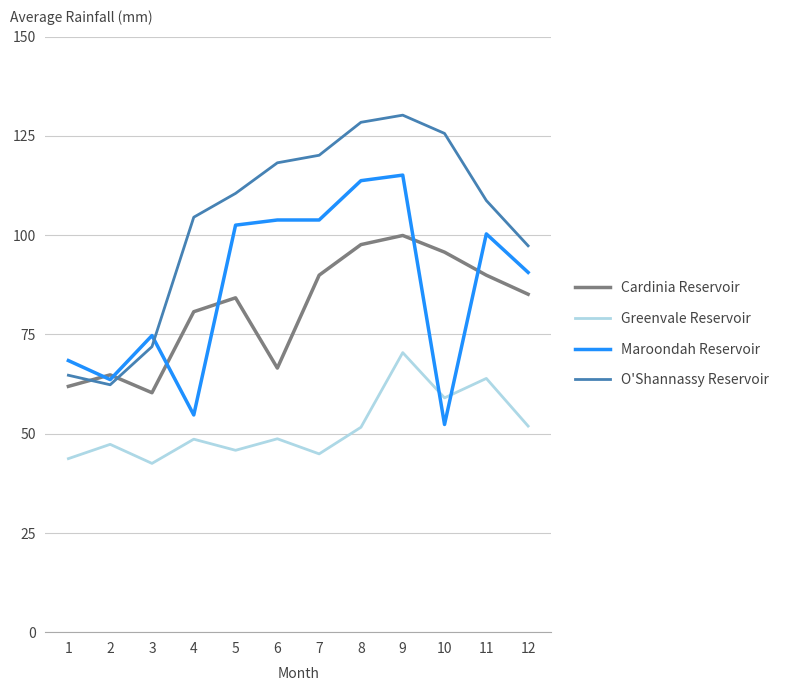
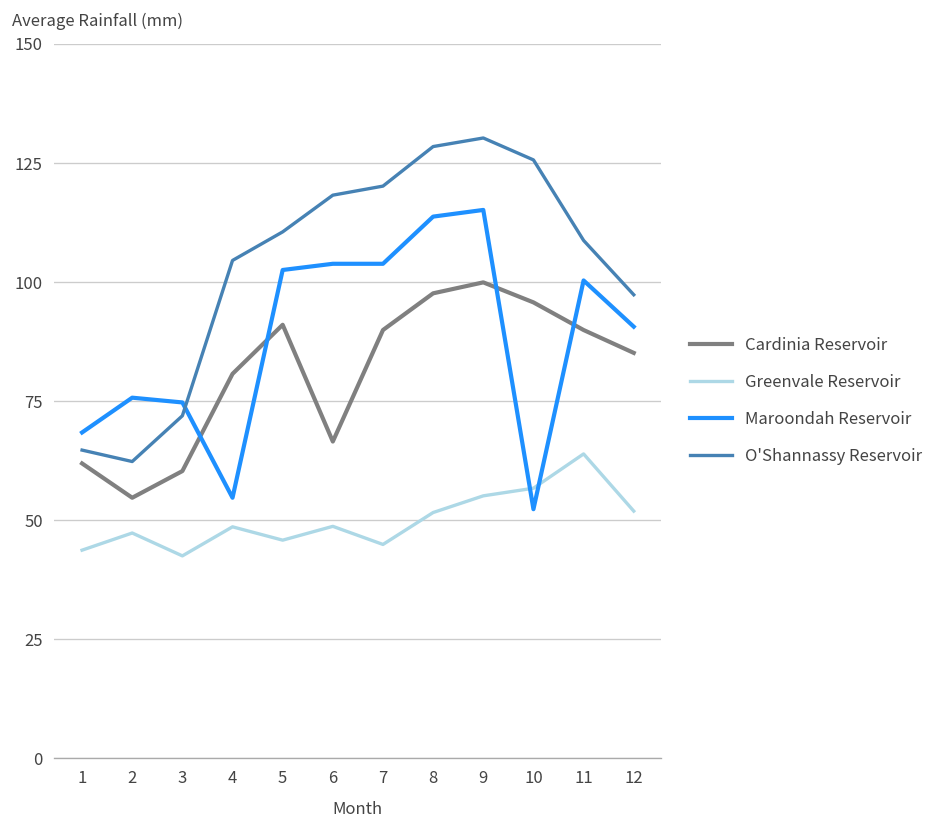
  {
    "Cardinia Reservoir": {
      "1": 62,
-     "2": 65,
+     "2": 55,
      "3": 60,
      "4": 81,
-     "5": 84,
+     "5": 91,
      "6": 67,
      "7": 90,
      "8": 98,
      "9": 100,
      "10": 96,
      "11": 90,
      "12": 85
    },
    "Greenvale Reservoir": {
      "1": 44,
      "2": 47,
      "3": 43,
      "4": 49,
      "5": 46,
      "6": 49,
      "7": 45,
      "8": 52,
-     "9": 70,
-     "10": 59,
+     "9": 55,
+     "10": 57,
      "11": 64,
      "12": 52
    },
    "Maroondah Reservoir": {
      "1": 68,
-     "2": 64,
+     "2": 76,
      "3": 75,
      "4": 55,
      "5": 103,
      "6": 104,
      "7": 104,
      "8": 114,
      "9": 115,
      "10": 52,
      "11": 100,
      "12": 91
    },
    "O'Shannassy Reservoir": {
      "1": 65,
      "2": 62,
      "3": 72,
      "4": 105,
      "5": 111,
      "6": 118,
      "7": 120,
      "8": 128,
      "9": 130,
      "10": 126,
      "11": 109,
      "12": 97
    }
  }
